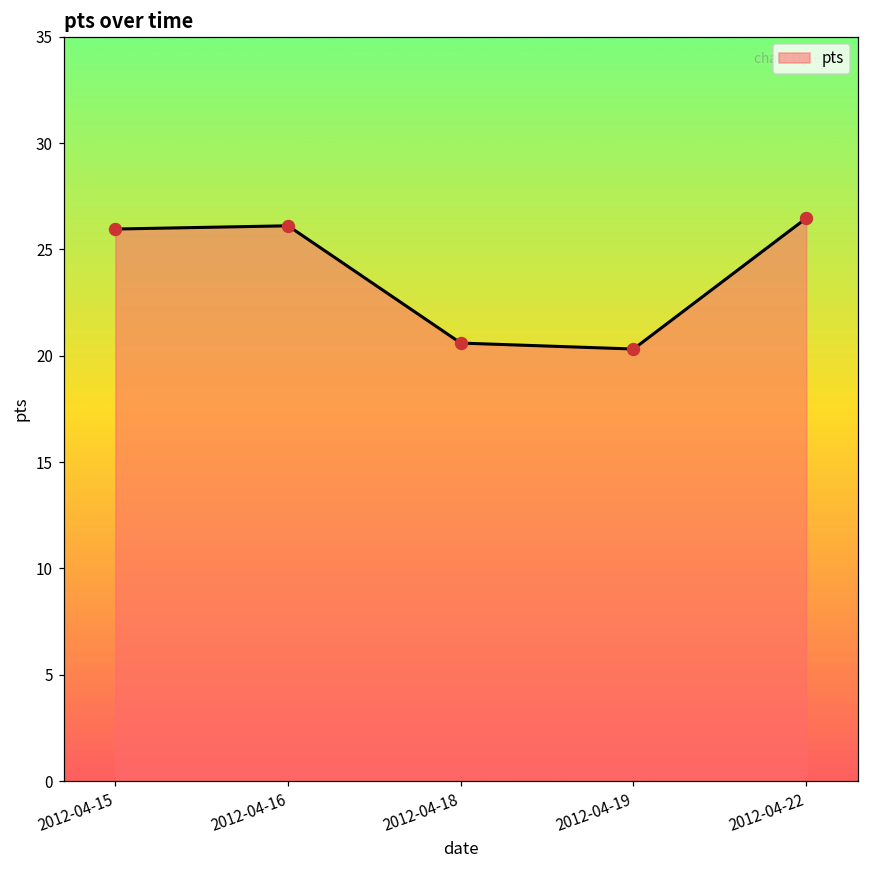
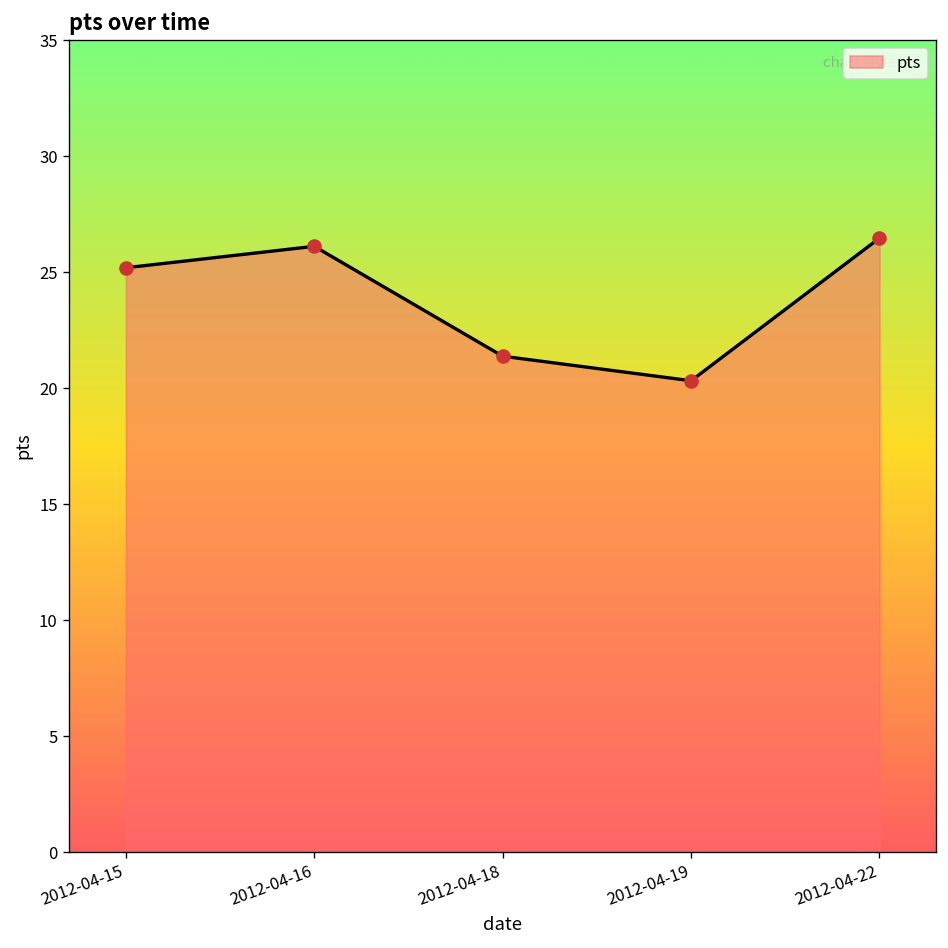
  {
-   "2012-04-15": 26.0,
+   "2012-04-15": 25.2,
    "2012-04-16": 26.1,
-   "2012-04-18": 20.6,
+   "2012-04-18": 21.4,
    "2012-04-19": 20.3,
    "2012-04-22": 26.5
  }
